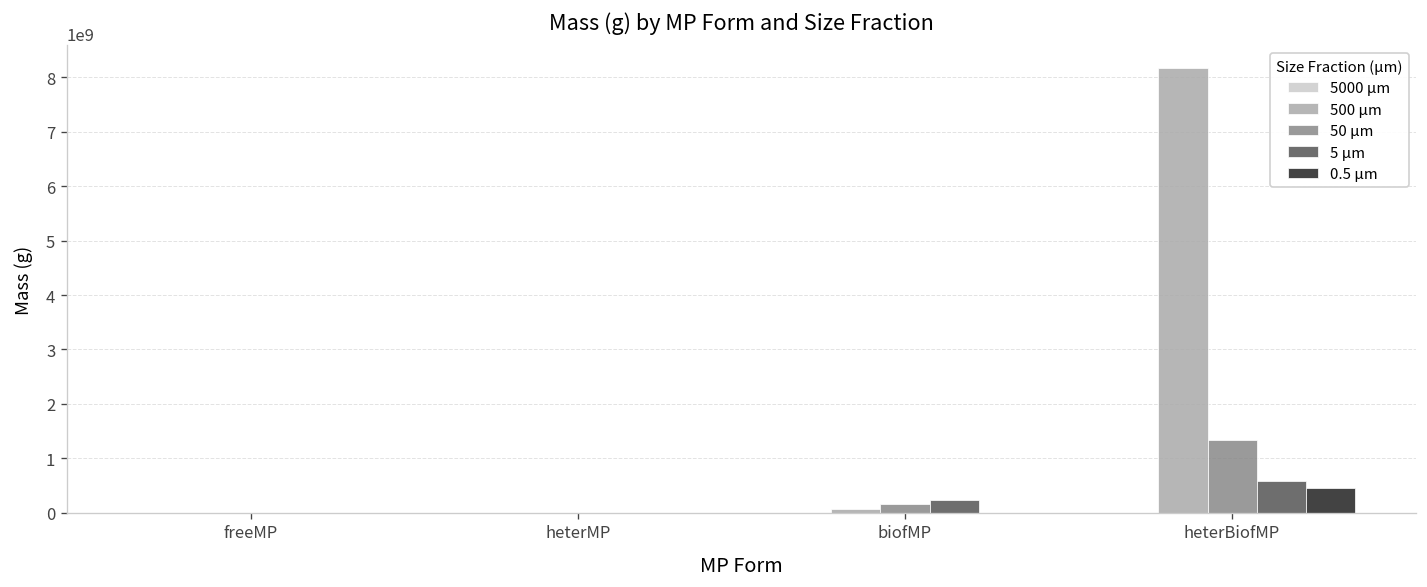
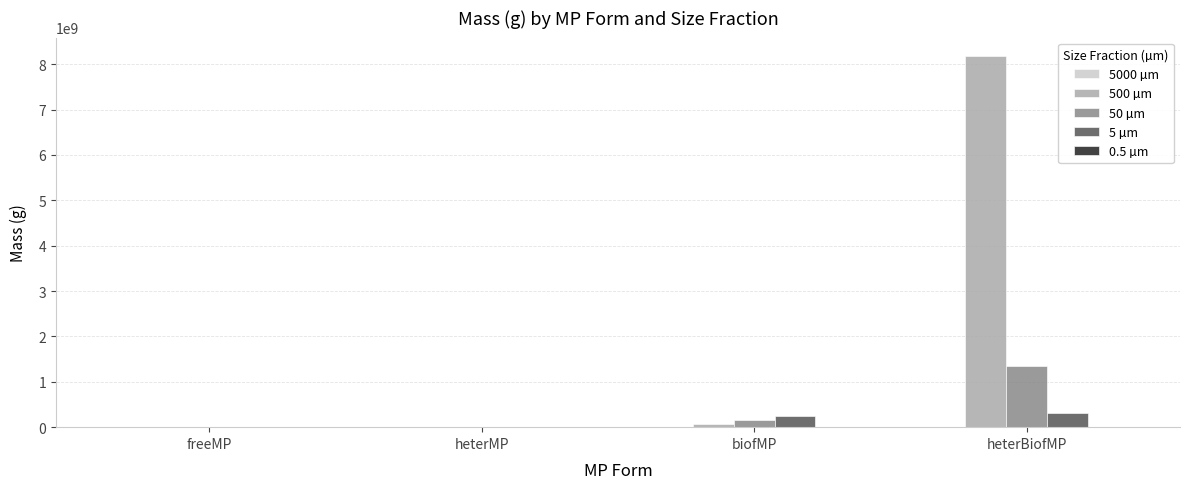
  {
    "5 µm": {
      "freeMP": 0,
      "heterMP": 0,
      "biofMP": 200000000,
-     "heterBiofMP": 600000000
+     "heterBiofMP": 300000000
    },
    "0.5 µm": {
      "freeMP": 0,
-     "heterBiofMP": 400000000
+     "heterBiofMP": 0
    }
  }
